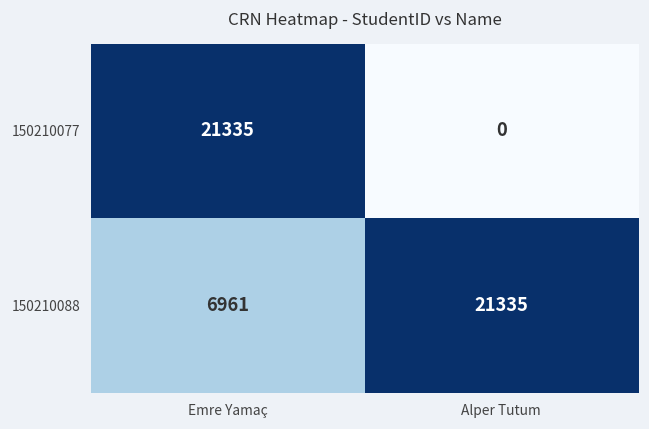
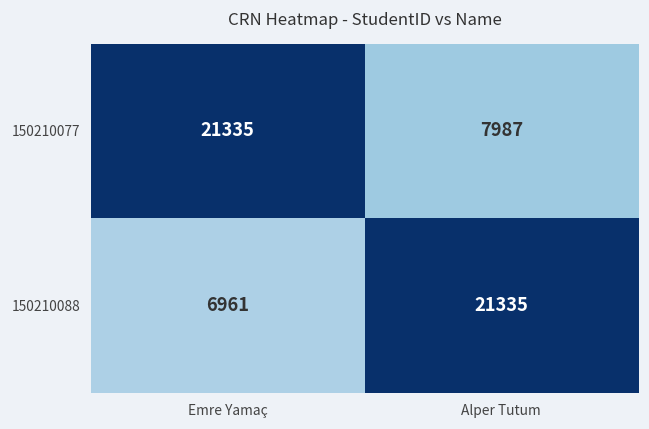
  {
    "150210077": {
      "Emre Yamaç": 21335,
-     "Alper Tutum": 0
+     "Alper Tutum": 7987
    },
    "150210088": {
      "Emre Yamaç": 6961,
      "Alper Tutum": 21335
    }
  }
